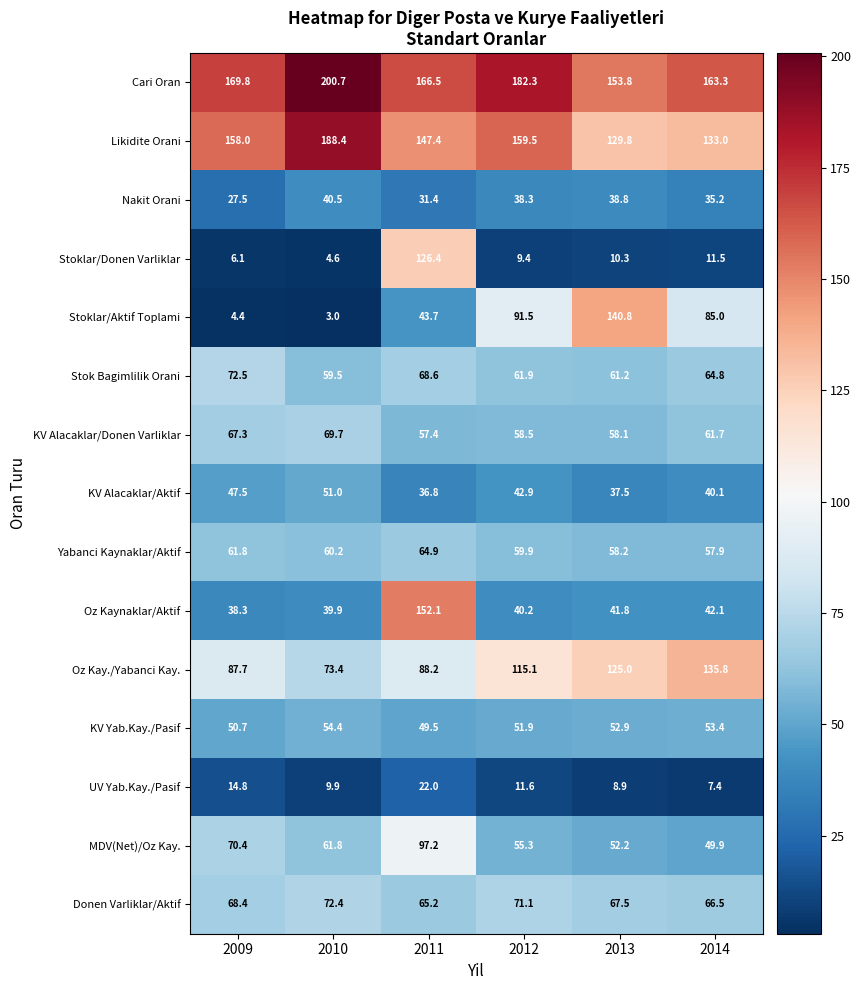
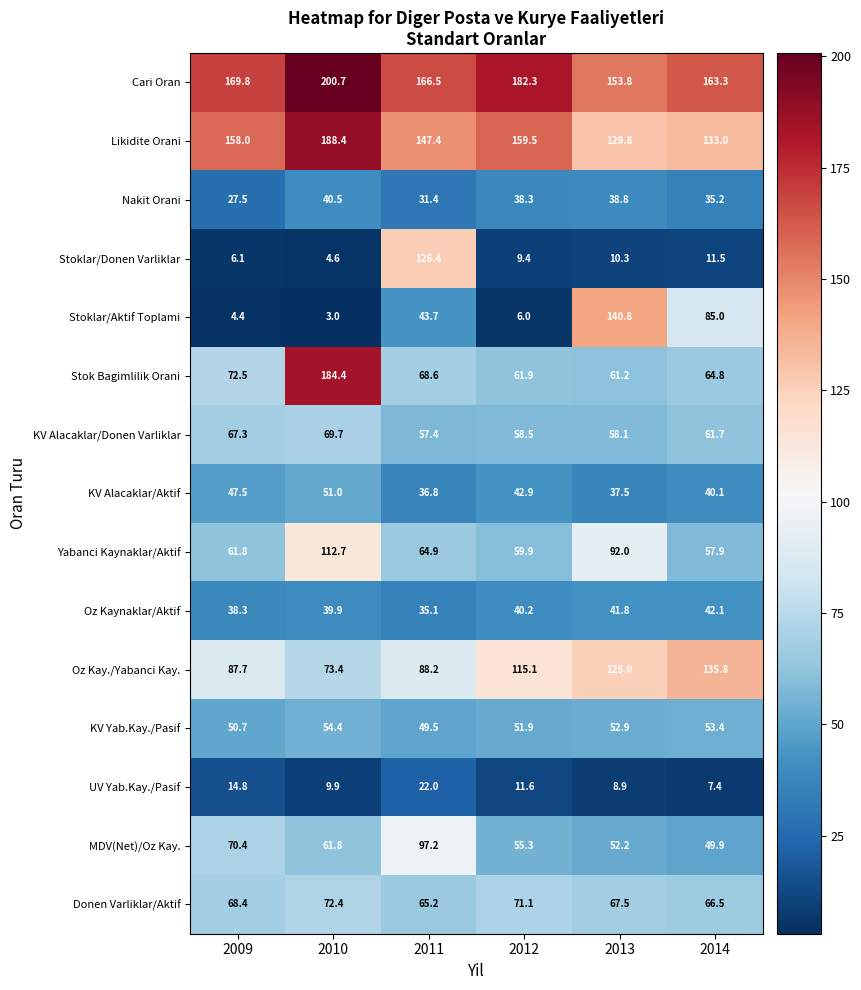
  {
    "Cari Oran": {
      "2009": 169.8,
      "2010": 200.7,
      "2011": 166.5,
      "2012": 182.3,
      "2013": 153.8,
      "2014": 163.3
    },
    "Likidite Orani": {
      "2009": 158.0,
      "2010": 188.4,
      "2011": 147.4,
      "2012": 159.5,
      "2013": 129.8,
      "2014": 133.0
    },
    "Nakit Orani": {
      "2009": 27.5,
      "2010": 40.5,
      "2011": 31.4,
      "2012": 38.3,
      "2013": 38.8,
      "2014": 35.2
    },
    "Stoklar/Donen Varliklar": {
      "2009": 6.1,
      "2010": 4.6,
      "2011": 126.4,
      "2012": 9.4,
      "2013": 10.3,
      "2014": 11.5
    },
    "Stoklar/Aktif Toplami": {
      "2009": 4.4,
      "2010": 3.0,
      "2011": 43.7,
-     "2012": 91.5,
+     "2012": 6.0,
      "2013": 140.8,
      "2014": 85.0
    },
    "Stok Bagimlilik Orani": {
      "2009": 72.5,
-     "2010": 59.5,
+     "2010": 184.4,
      "2011": 68.6,
      "2012": 61.9,
      "2013": 61.2,
      "2014": 64.8
    },
    "KV Alacaklar/Donen Varliklar": {
      "2009": 67.3,
      "2010": 69.7,
      "2011": 57.4,
      "2012": 58.5,
      "2013": 58.1,
      "2014": 61.7
    },
    "KV Alacaklar/Aktif": {
      "2009": 47.5,
      "2010": 51.0,
      "2011": 36.8,
      "2012": 42.9,
      "2013": 37.5,
      "2014": 40.1
    },
    "Yabanci Kaynaklar/Aktif": {
      "2009": 61.8,
-     "2010": 60.2,
+     "2010": 112.7,
      "2011": 64.9,
      "2012": 59.9,
-     "2013": 58.2,
+     "2013": 92.0,
      "2014": 57.9
    },
    "Oz Kaynaklar/Aktif": {
      "2009": 38.3,
      "2010": 39.9,
-     "2011": 152.1,
+     "2011": 35.1,
      "2012": 40.2,
      "2013": 41.8,
      "2014": 42.1
    },
    "Oz Kay./Yabanci Kay.": {
      "2009": 87.7,
      "2010": 73.4,
      "2011": 88.2,
      "2012": 115.1,
      "2013": 125.0,
      "2014": 135.8
    },
    "KV Yab.Kay./Pasif": {
      "2009": 50.7,
      "2010": 54.4,
      "2011": 49.5,
      "2012": 51.9,
      "2013": 52.9,
      "2014": 53.4
    },
    "UV Yab.Kay./Pasif": {
      "2009": 14.8,
      "2010": 9.9,
      "2011": 22.0,
      "2012": 11.6,
      "2013": 8.9,
      "2014": 7.4
    },
    "MDV(Net)/Oz Kay.": {
      "2009": 70.4,
      "2010": 61.8,
      "2011": 97.2,
      "2012": 55.3,
      "2013": 52.2,
      "2014": 49.9
    },
    "Donen Varliklar/Aktif": {
      "2009": 68.4,
      "2010": 72.4,
      "2011": 65.2,
      "2012": 71.1,
      "2013": 67.5,
      "2014": 66.5
    }
  }
